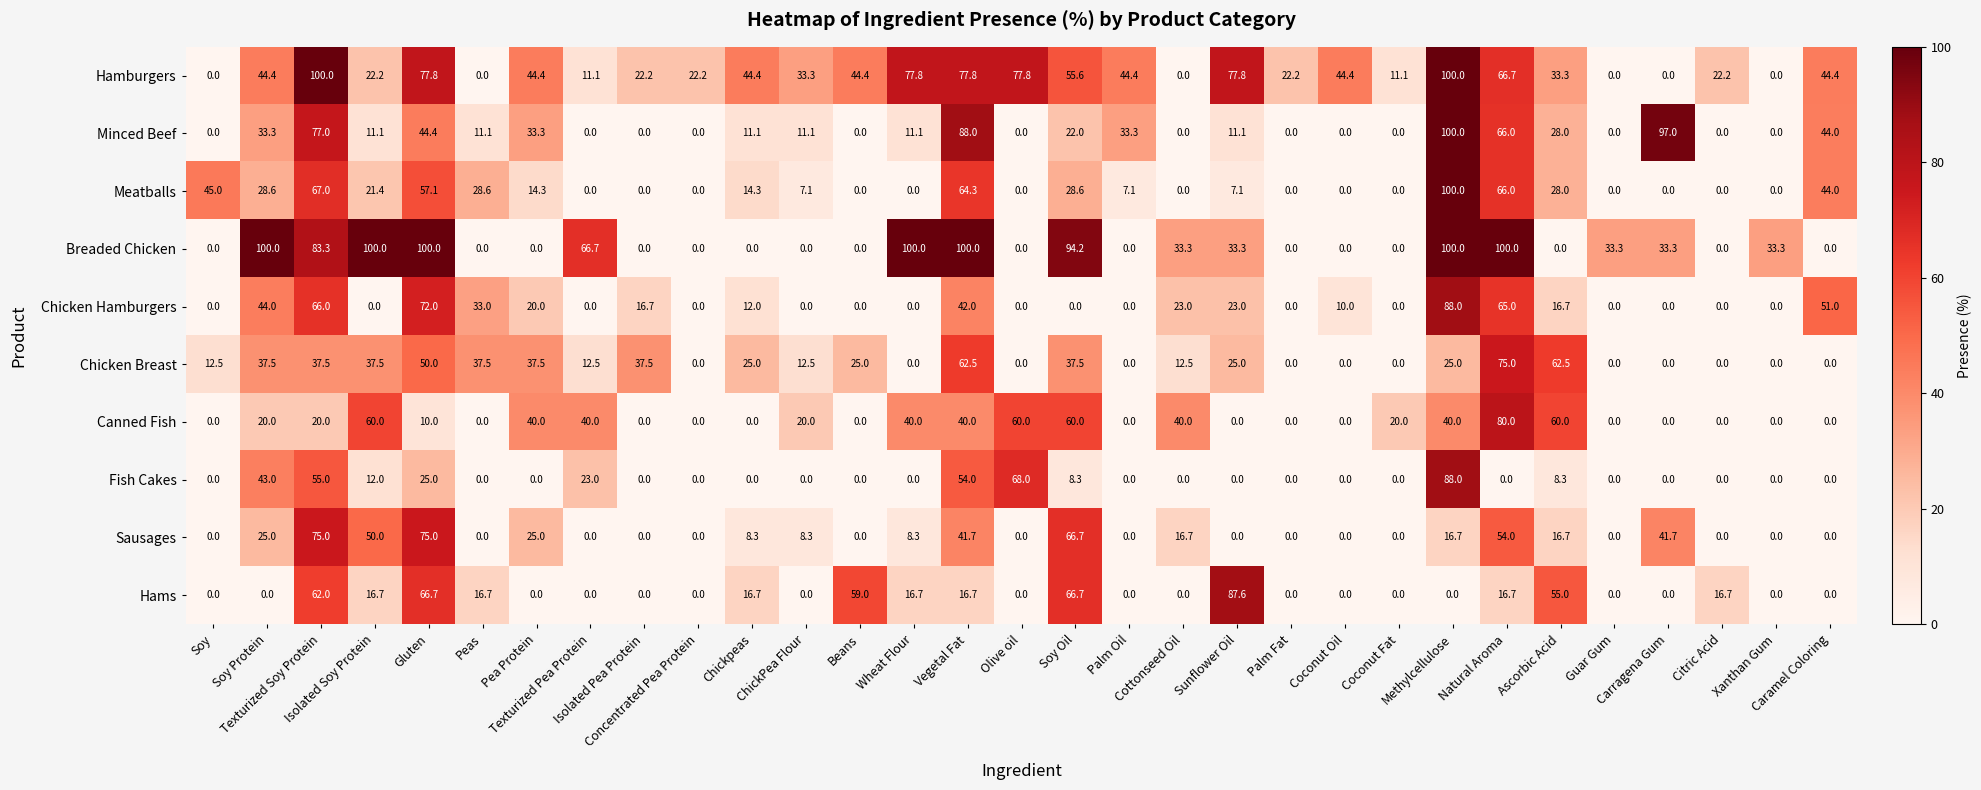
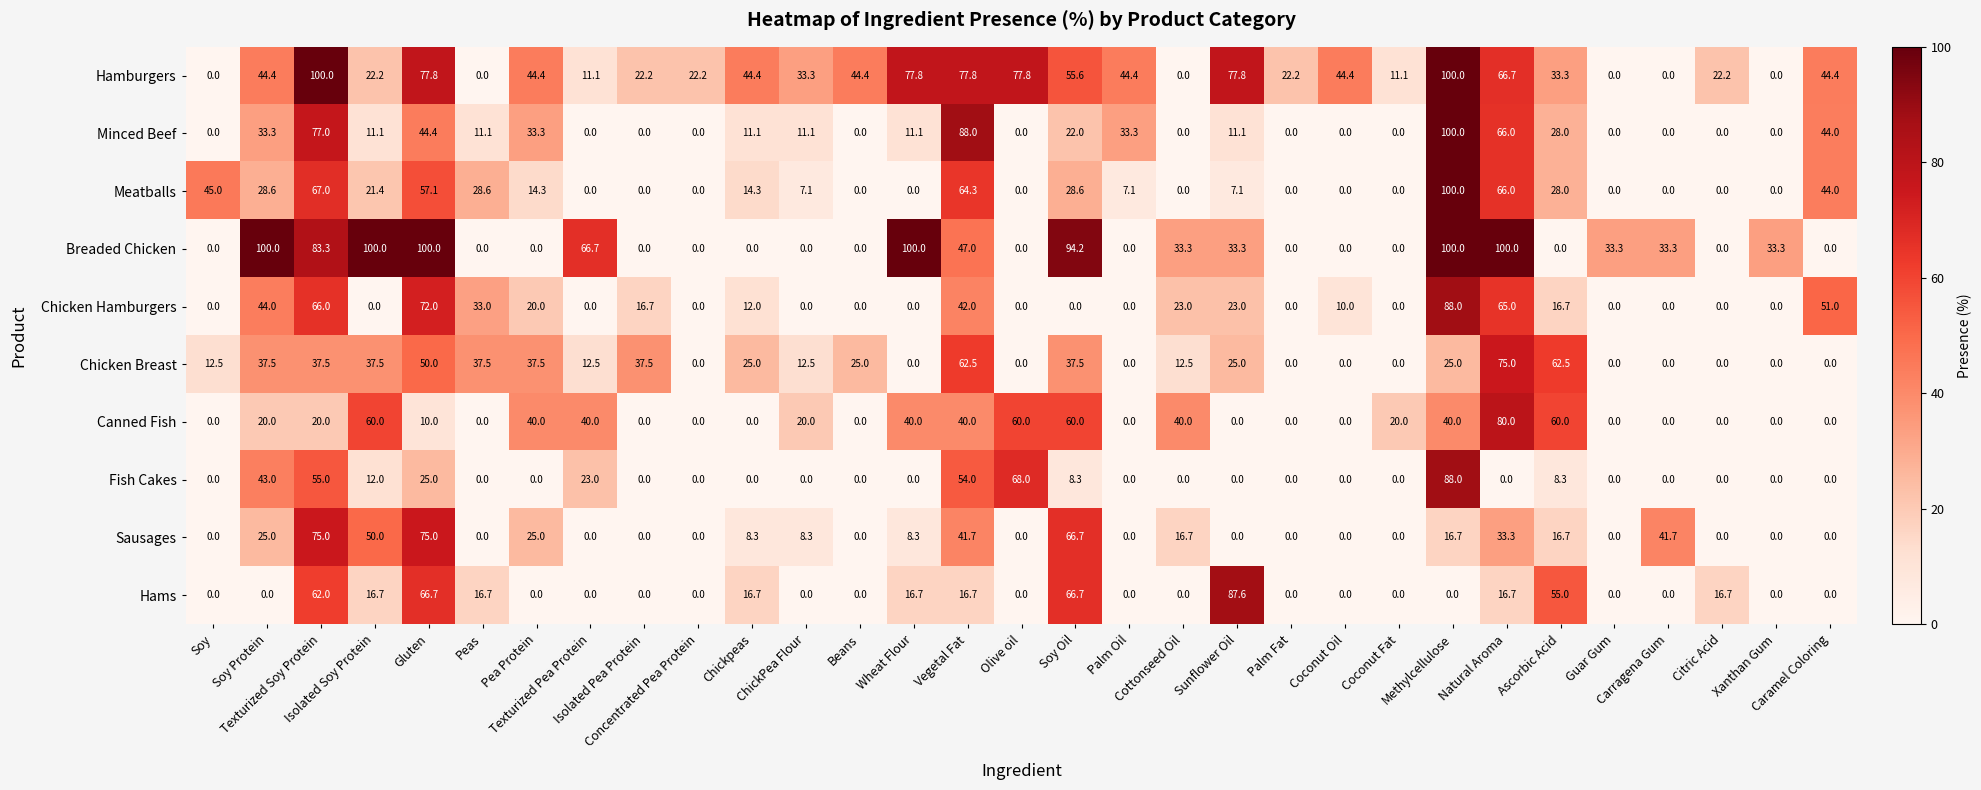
  {
    "Minced Beef": {
      "Soy": 0.0,
      "Soy Protein": 33.3,
      "Texturized Soy Protein": 77.0,
      "Isolated Soy Protein": 11.1,
      "Gluten": 44.4,
      "Peas": 11.1,
      "Pea Protein": 33.3,
      "Texturized Pea Protein": 0.0,
      "Isolated Pea Protein": 0.0,
      "Concentrated Pea Protein": 0.0,
      "Chickpeas": 11.1,
      "ChickPea Flour": 11.1,
      "Beans": 0.0,
      "Wheat Flour": 11.1,
      "Vegetal Fat": 88.0,
      "Olive oil": 0.0,
      "Soy Oil": 22.0,
      "Palm Oil": 33.3,
      "Cottonseed Oil": 0.0,
      "Sunflower Oil": 11.1,
      "Palm Fat": 0.0,
      "Coconut Oil": 0.0,
      "Coconut Fat": 0.0,
      "Methylcellulose": 100.0,
      "Natural Aroma": 66.0,
      "Ascorbic Acid": 28.0,
      "Guar Gum": 0.0,
-     "Carragena Gum": 97.0,
+     "Carragena Gum": 0.0,
      "Citric Acid": 0.0,
      "Xanthan Gum": 0.0,
      "Caramel Coloring": 44.0
    },
    "Breaded Chicken": {
      "Soy": 0.0,
      "Soy Protein": 100.0,
      "Texturized Soy Protein": 83.3,
      "Isolated Soy Protein": 100.0,
      "Gluten": 100.0,
      "Peas": 0.0,
      "Pea Protein": 0.0,
      "Texturized Pea Protein": 66.7,
      "Isolated Pea Protein": 0.0,
      "Concentrated Pea Protein": 0.0,
      "Chickpeas": 0.0,
      "ChickPea Flour": 0.0,
      "Beans": 0.0,
      "Wheat Flour": 100.0,
-     "Vegetal Fat": 100.0,
+     "Vegetal Fat": 47.0,
      "Olive oil": 0.0,
      "Soy Oil": 94.2,
      "Palm Oil": 0.0,
      "Cottonseed Oil": 33.3,
      "Sunflower Oil": 33.3,
      "Palm Fat": 0.0,
      "Coconut Oil": 0.0,
      "Coconut Fat": 0.0,
      "Methylcellulose": 100.0,
      "Natural Aroma": 100.0,
      "Ascorbic Acid": 0.0,
      "Guar Gum": 33.3,
      "Carragena Gum": 33.3,
      "Citric Acid": 0.0,
      "Xanthan Gum": 33.3,
      "Caramel Coloring": 0.0
    },
    "Sausages": {
      "Soy": 0.0,
      "Soy Protein": 25.0,
      "Texturized Soy Protein": 75.0,
      "Isolated Soy Protein": 50.0,
      "Gluten": 75.0,
      "Peas": 0.0,
      "Pea Protein": 25.0,
      "Texturized Pea Protein": 0.0,
      "Isolated Pea Protein": 0.0,
      "Concentrated Pea Protein": 0.0,
      "Chickpeas": 8.3,
      "ChickPea Flour": 8.3,
      "Beans": 0.0,
      "Wheat Flour": 8.3,
      "Vegetal Fat": 41.7,
      "Olive oil": 0.0,
      "Soy Oil": 66.7,
      "Palm Oil": 0.0,
      "Cottonseed Oil": 16.7,
      "Sunflower Oil": 0.0,
      "Palm Fat": 0.0,
      "Coconut Oil": 0.0,
      "Coconut Fat": 0.0,
      "Methylcellulose": 16.7,
-     "Natural Aroma": 54.0,
+     "Natural Aroma": 33.3,
      "Ascorbic Acid": 16.7,
      "Guar Gum": 0.0,
      "Carragena Gum": 41.7,
      "Citric Acid": 0.0,
      "Xanthan Gum": 0.0,
      "Caramel Coloring": 0.0
    },
    "Hams": {
      "Soy": 0.0,
      "Soy Protein": 0.0,
      "Texturized Soy Protein": 62.0,
      "Isolated Soy Protein": 16.7,
      "Gluten": 66.7,
      "Peas": 16.7,
      "Pea Protein": 0.0,
      "Texturized Pea Protein": 0.0,
      "Isolated Pea Protein": 0.0,
      "Concentrated Pea Protein": 0.0,
      "Chickpeas": 16.7,
      "ChickPea Flour": 0.0,
-     "Beans": 59.0,
+     "Beans": 0.0,
      "Wheat Flour": 16.7,
      "Vegetal Fat": 16.7,
      "Olive oil": 0.0,
      "Soy Oil": 66.7,
      "Palm Oil": 0.0,
      "Cottonseed Oil": 0.0,
      "Sunflower Oil": 87.6,
      "Palm Fat": 0.0,
      "Coconut Oil": 0.0,
      "Coconut Fat": 0.0,
      "Methylcellulose": 0.0,
      "Natural Aroma": 16.7,
      "Ascorbic Acid": 55.0,
      "Guar Gum": 0.0,
      "Carragena Gum": 0.0,
      "Citric Acid": 16.7,
      "Xanthan Gum": 0.0,
      "Caramel Coloring": 0.0
    }
  }
